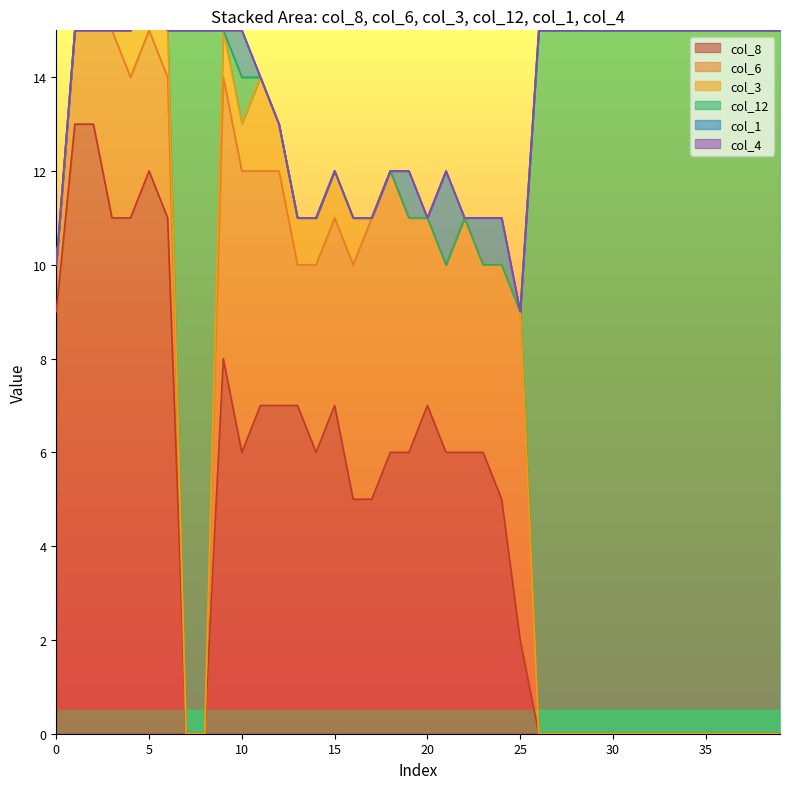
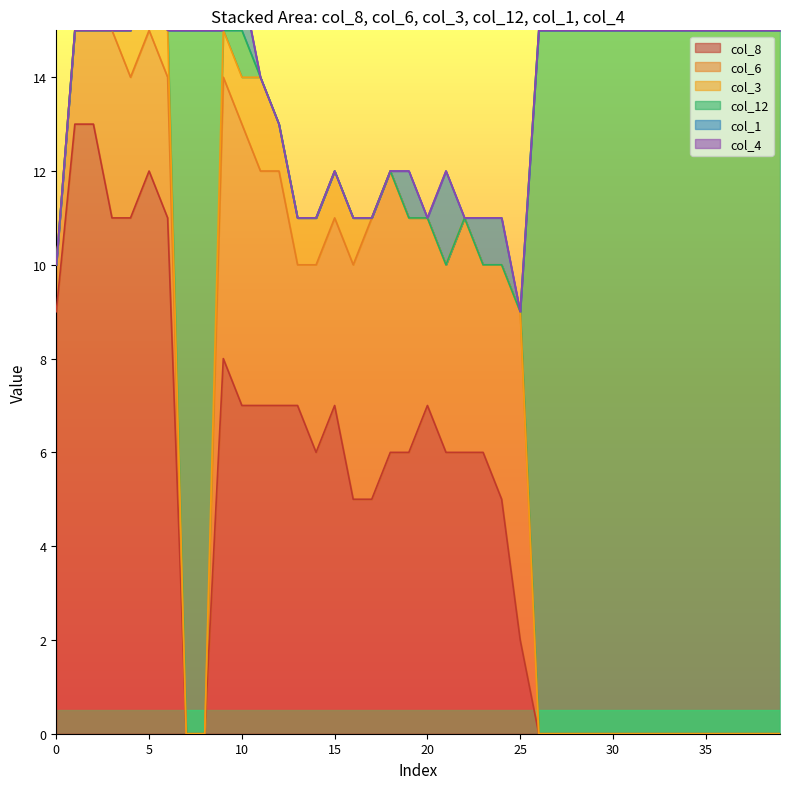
  {
    "col_8": {
      "0": 9,
      "5": 12,
-     "10": 6,
+     "10": 7,
      "15": 7,
      "20": 7,
      "25": 2
    },
    "col_12": {
      "10": 1
    }
  }
